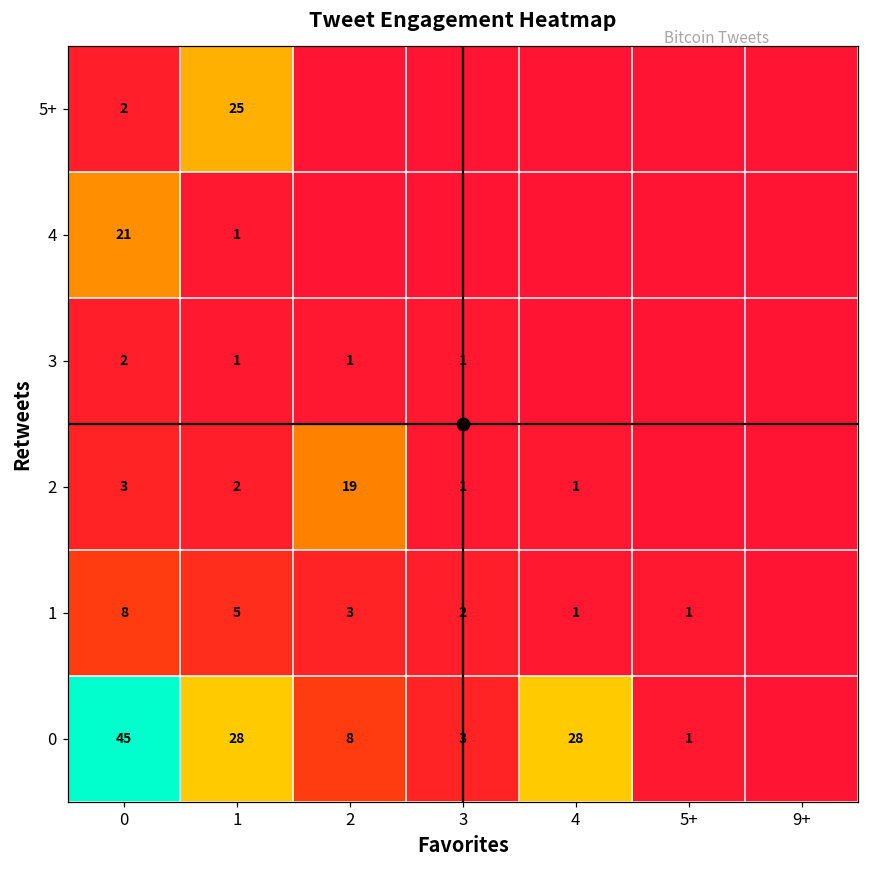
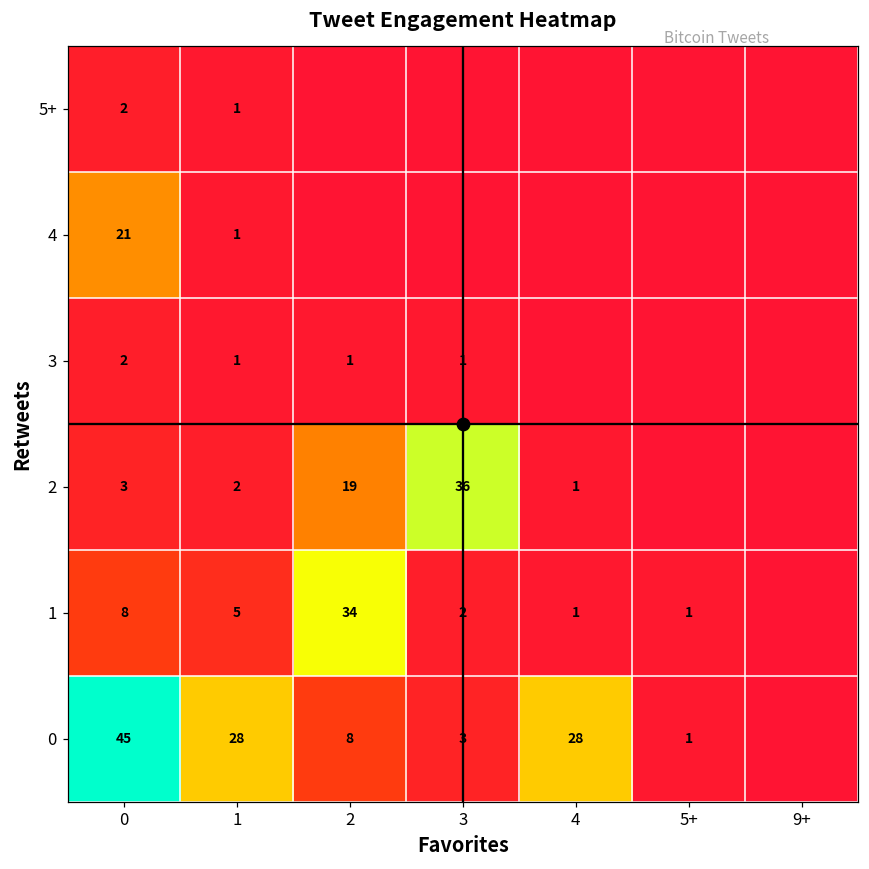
  {
    "5+": {
      "0": 2,
-     "1": 25
+     "1": 1
    },
    "4": {
      "0": 21,
      "1": 1
    },
    "3": {
      "0": 2,
      "1": 1,
      "2": 1,
      "3": 1
    },
    "2": {
      "0": 3,
      "1": 2,
      "2": 19,
-     "3": 1,
+     "3": 36,
      "4": 1
    },
    "1": {
      "0": 8,
      "1": 5,
-     "2": 3,
+     "2": 34,
      "3": 2,
      "4": 1,
      "5+": 1
    },
    "0": {
      "0": 45,
      "1": 28,
      "2": 8,
      "3": 3,
      "4": 28,
      "5+": 1
    }
  }
